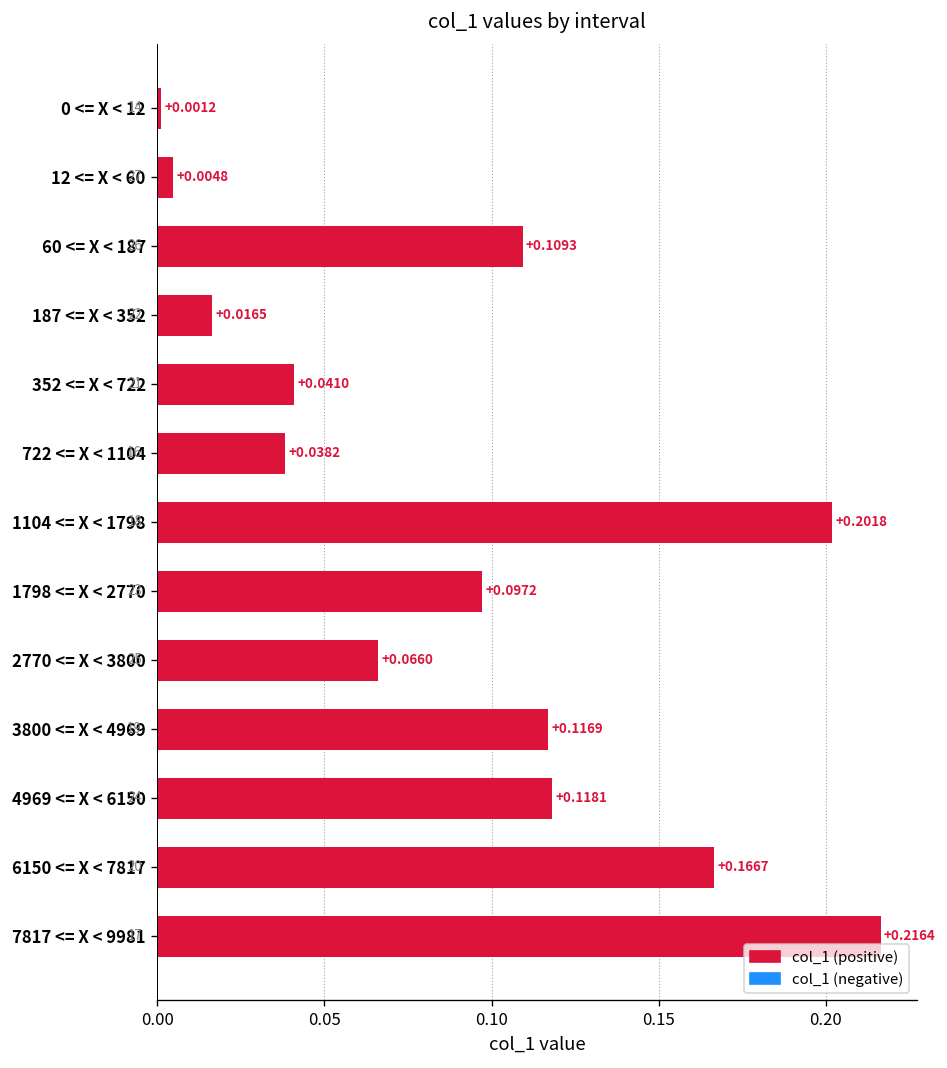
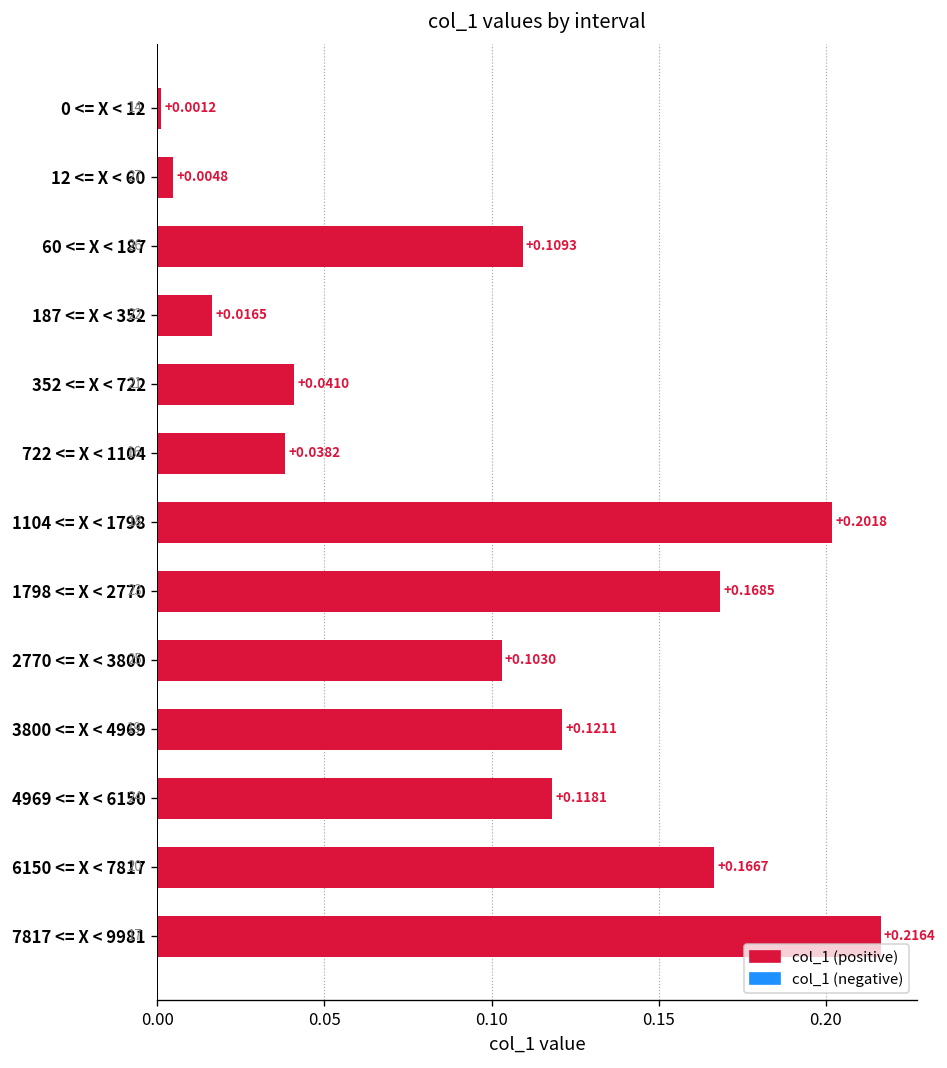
  {
    "0 <= X < 12": "+0.0012",
    "12 <= X < 60": "+0.0048",
    "60 <= X < 187": "+0.1093",
    "187 <= X < 352": "+0.0165",
    "352 <= X < 722": "+0.0410",
    "722 <= X < 1104": "+0.0382",
    "1104 <= X < 1798": "+0.2018",
-   "1798 <= X < 2770": "+0.0972",
-   "2770 <= X < 3800": "+0.0660",
-   "3800 <= X < 4969": "+0.1169",
+   "1798 <= X < 2770": "+0.1685",
+   "2770 <= X < 3800": "+0.1030",
+   "3800 <= X < 4969": "+0.1211",
    "4969 <= X < 6150": "+0.1181",
    "6150 <= X < 7817": "+0.1667"
  }
